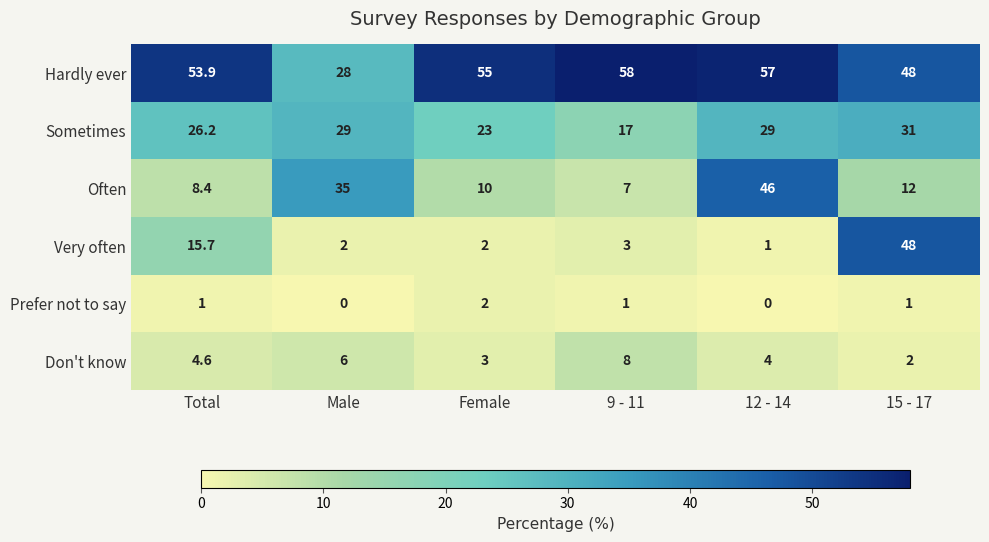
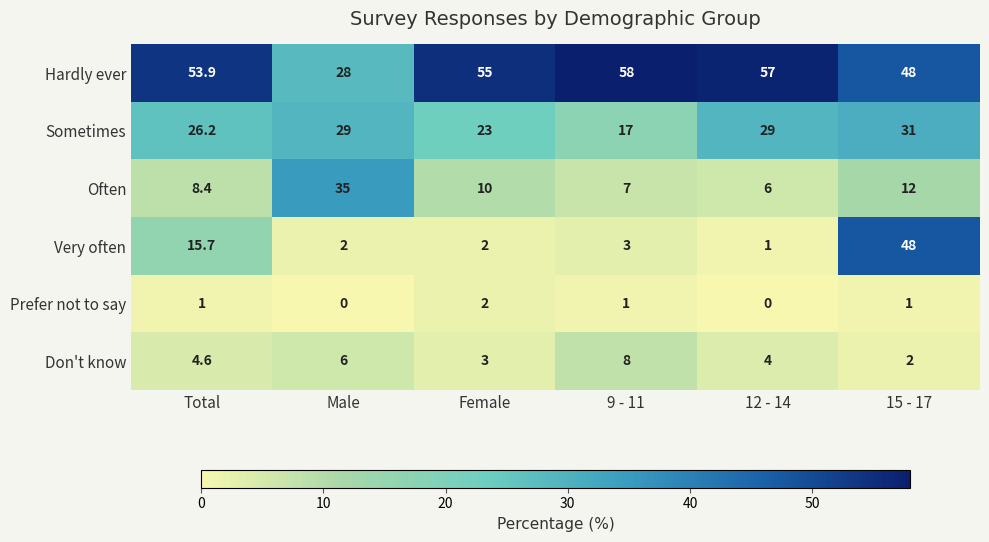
  {
    "Hardly ever": {
      "Total": 53.9,
      "Male": 28,
      "Female": 55,
      "9 - 11": 58,
      "12 - 14": 57,
      "15 - 17": 48
    },
    "Sometimes": {
      "Total": 26.2,
      "Male": 29,
      "Female": 23,
      "9 - 11": 17,
      "12 - 14": 29,
      "15 - 17": 31
    },
    "Often": {
      "Total": 8.4,
      "Male": 35,
      "Female": 10,
      "9 - 11": 7,
-     "12 - 14": 46,
+     "12 - 14": 6,
      "15 - 17": 12
    },
    "Very often": {
      "Total": 15.7,
      "Male": 2,
      "Female": 2,
      "9 - 11": 3,
      "12 - 14": 1,
      "15 - 17": 48
    },
    "Prefer not to say": {
      "Total": 1,
      "Male": 0,
      "Female": 2,
      "9 - 11": 1,
      "12 - 14": 0,
      "15 - 17": 1
    },
    "Don't know": {
      "Total": 4.6,
      "Male": 6,
      "Female": 3,
      "9 - 11": 8,
      "12 - 14": 4,
      "15 - 17": 2
    }
  }
